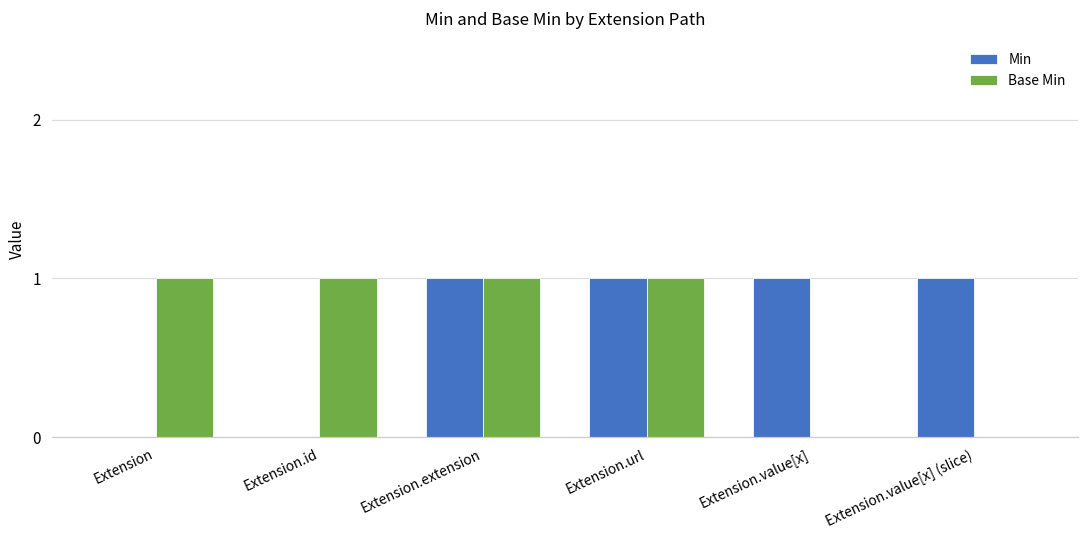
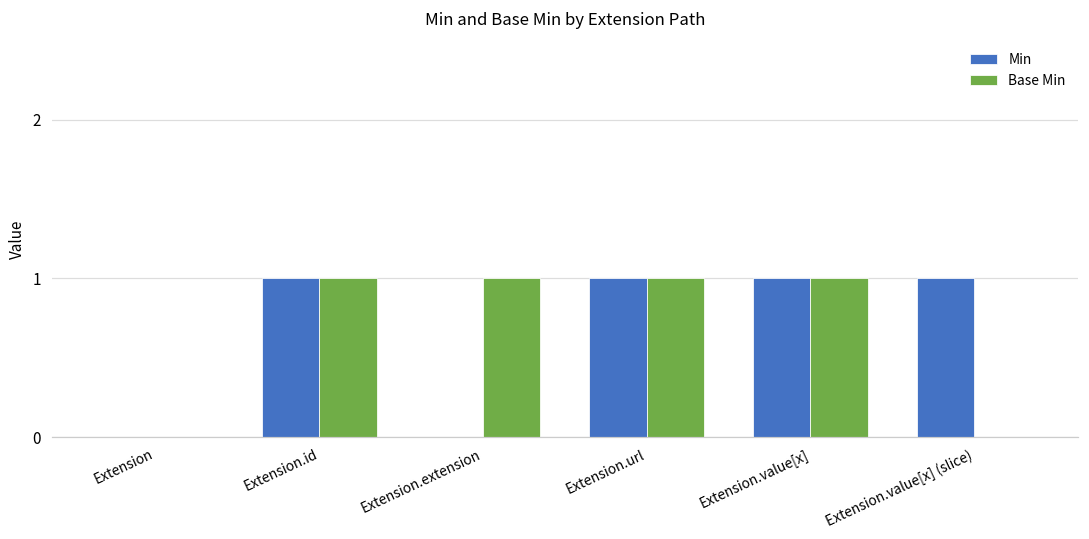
  {
    "Min": {
      "Extension": 0,
-     "Extension.id": 0,
-     "Extension.extension": 1,
+     "Extension.id": 1,
+     "Extension.extension": 0,
      "Extension.url": 1,
      "Extension.value[x]": 1,
      "Extension.value[x] (slice)": 1
    },
    "Base Min": {
-     "Extension": 1,
+     "Extension": 0,
      "Extension.id": 1,
      "Extension.extension": 1,
      "Extension.url": 1,
-     "Extension.value[x]": 0,
+     "Extension.value[x]": 1,
      "Extension.value[x] (slice)": 0
    }
  }
